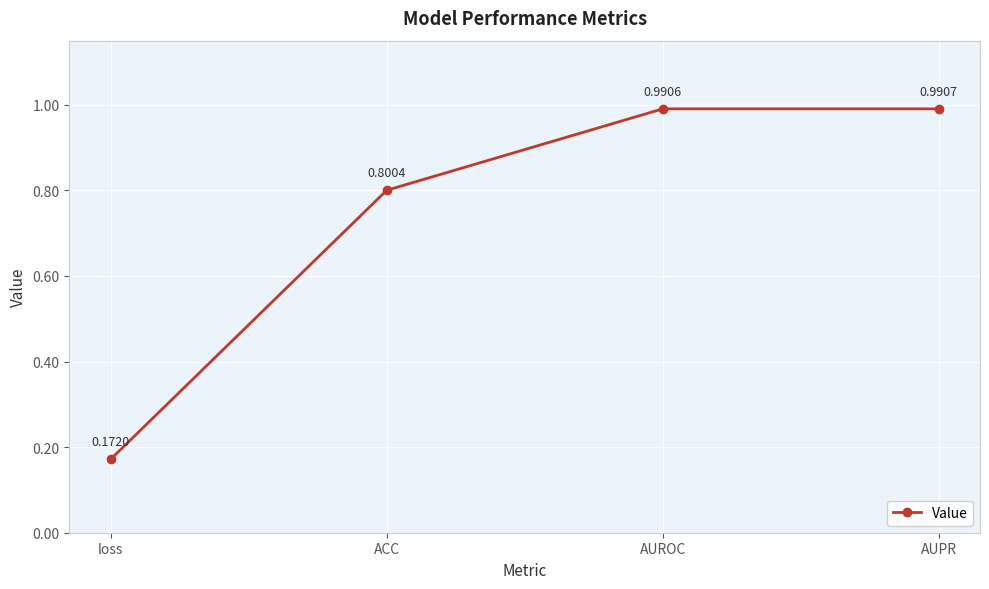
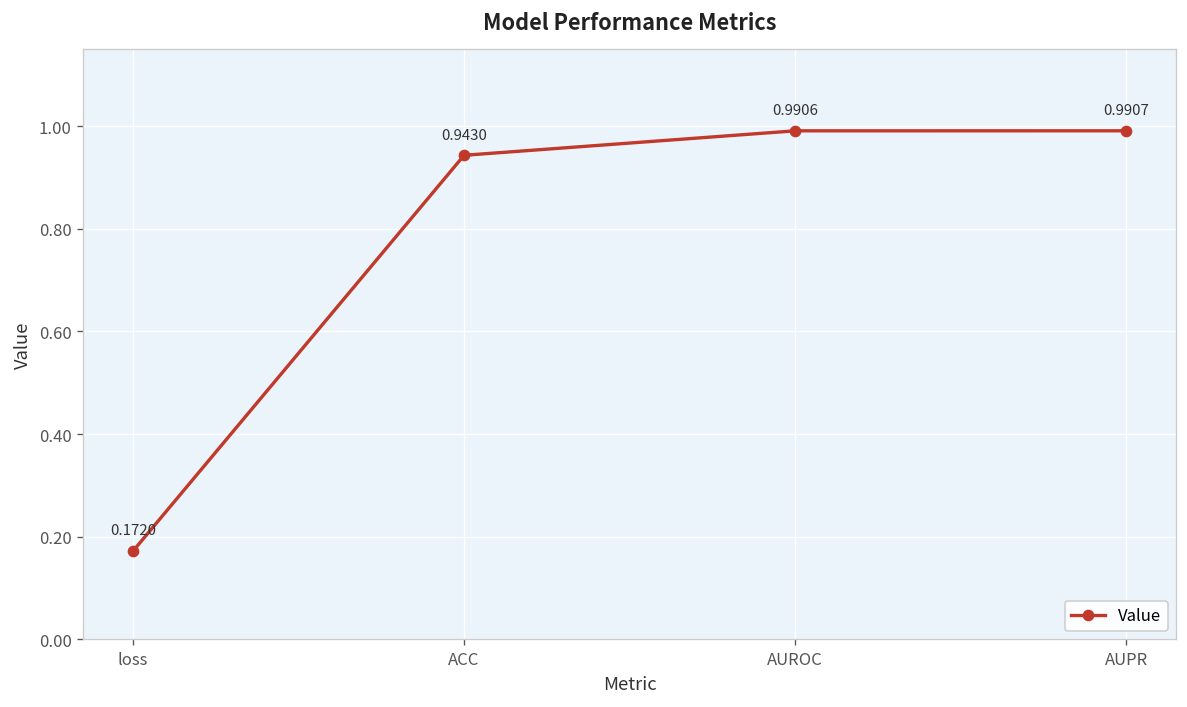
  {
    "loss": 0.1720,
-   "ACC": 0.8004,
+   "ACC": 0.9430,
    "AUROC": 0.9906,
    "AUPR": 0.9907
  }
